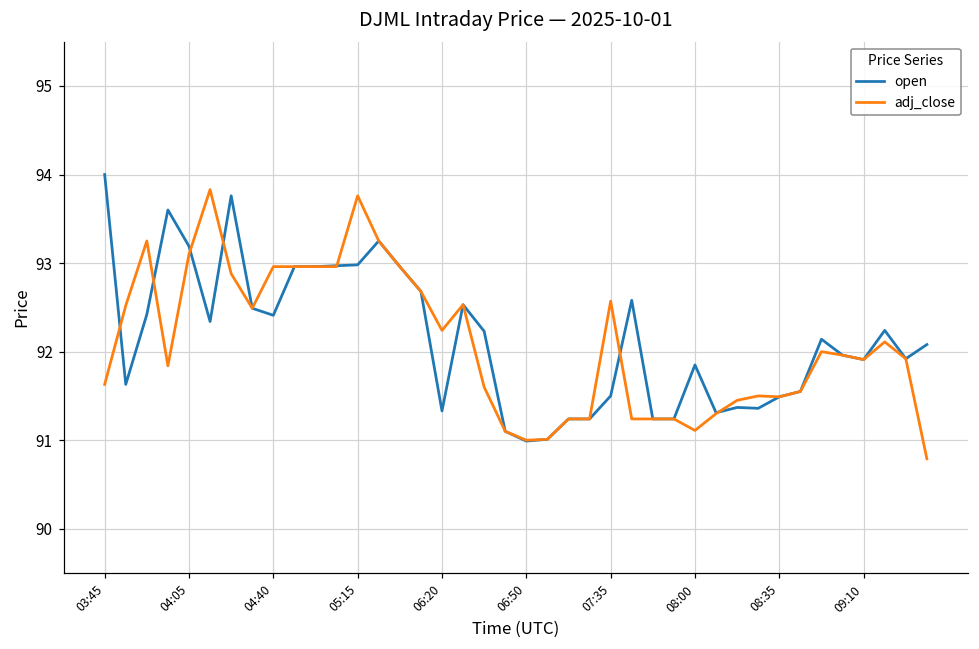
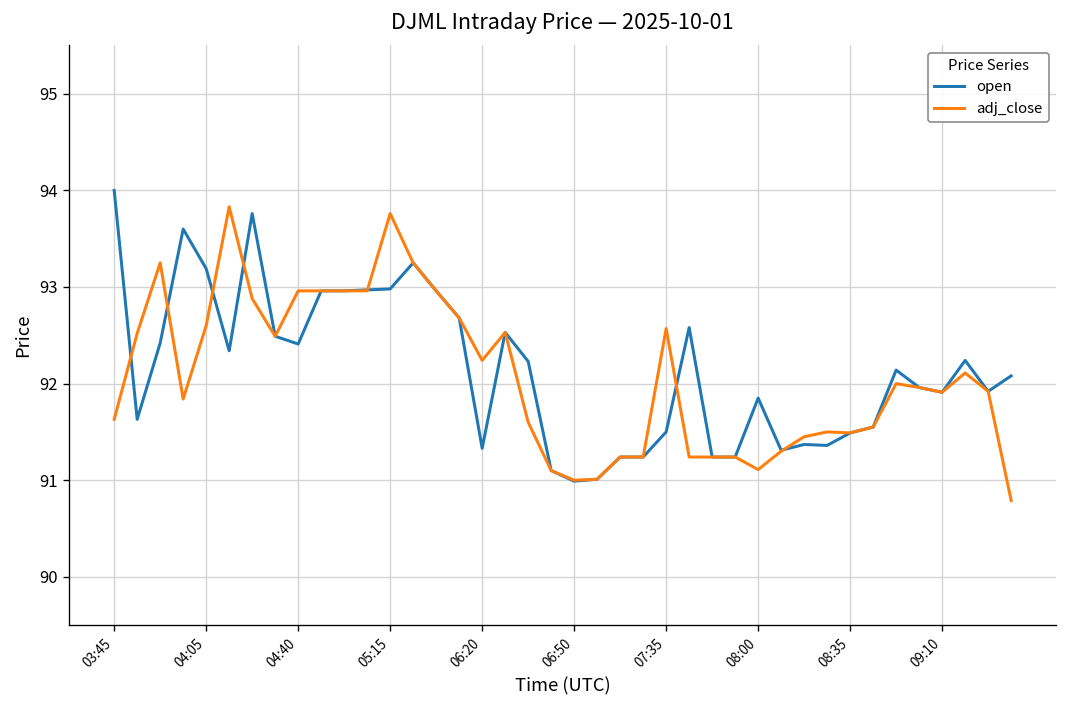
  {
    "open": {
      "03:45": 94.0,
      "04:05": 93.2,
      "04:40": 92.4,
      "05:15": 93.0,
      "06:20": 91.3,
      "07:35": 91.5,
      "08:00": 91.9
    },
    "adj_close": {
      "03:45": 91.6,
-     "04:05": 93.1,
+     "04:05": 92.6,
      "04:40": 93.0,
      "05:15": 93.8,
      "06:20": 92.2,
      "07:35": 92.6,
      "08:00": 91.1
    }
  }
